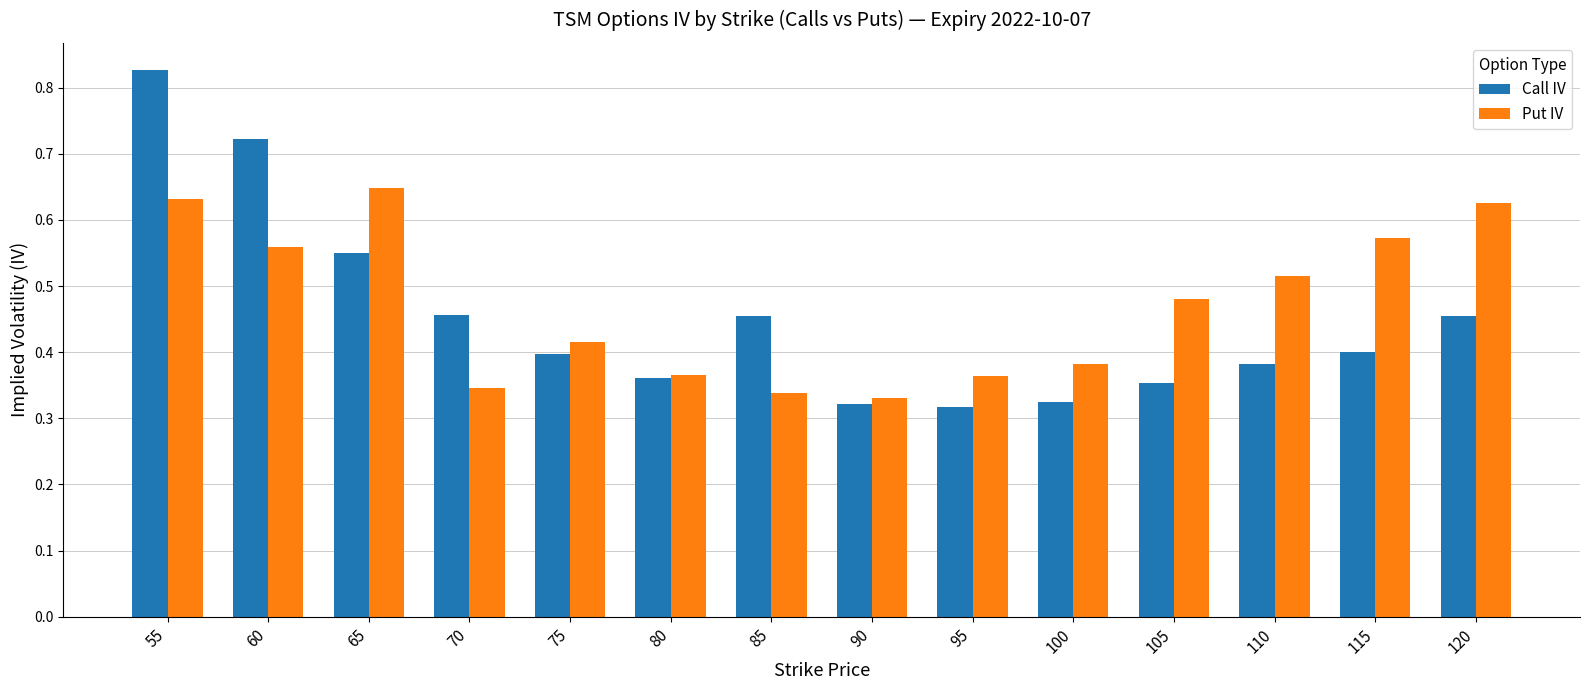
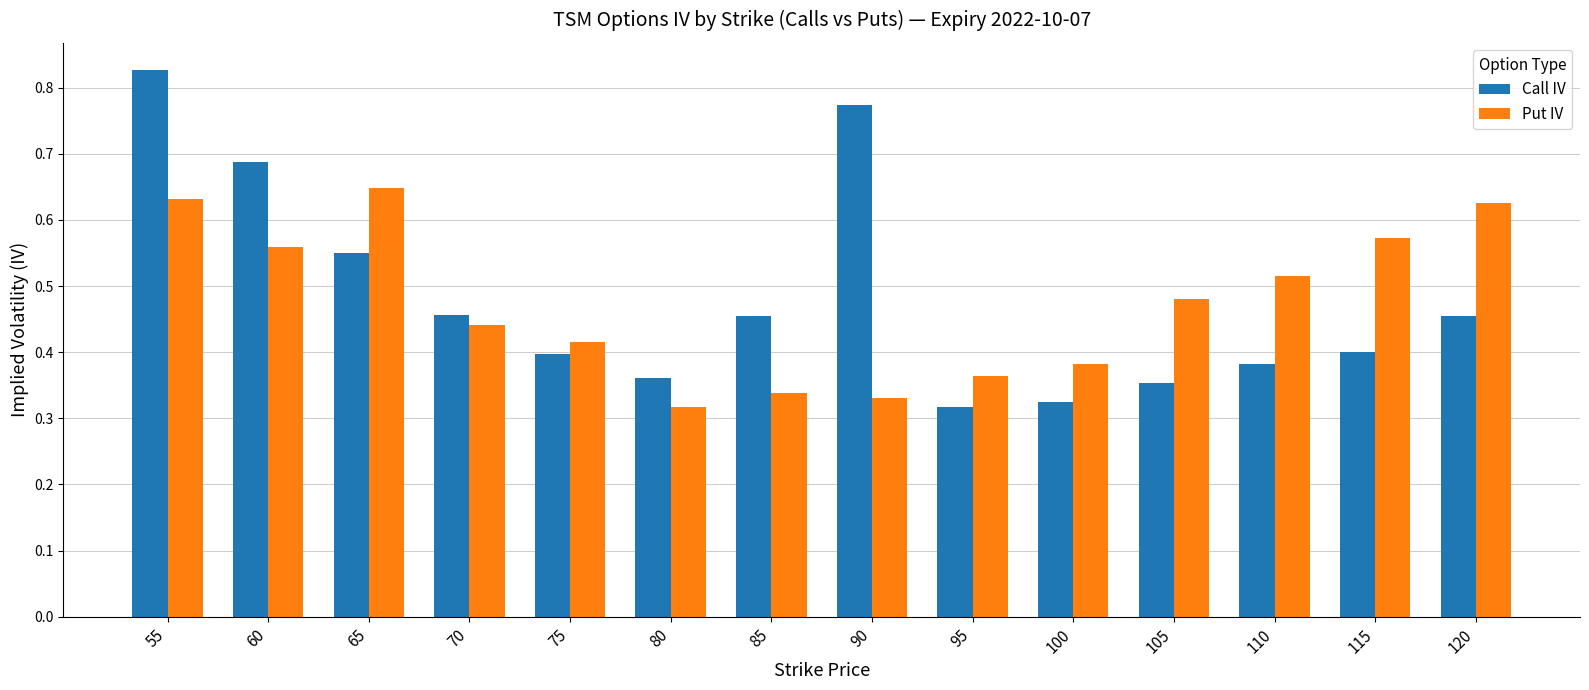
  {
    "Call IV": {
      "55": 0.83,
-     "60": 0.72,
+     "60": 0.69,
      "65": 0.55,
      "70": 0.46,
      "75": 0.40,
      "80": 0.36,
      "85": 0.46,
-     "90": 0.32,
+     "90": 0.77,
      "95": 0.32,
      "100": 0.33,
      "105": 0.35,
      "110": 0.38,
      "115": 0.40,
      "120": 0.45
    },
    "Put IV": {
      "55": 0.63,
      "60": 0.56,
      "65": 0.65,
-     "70": 0.35,
+     "70": 0.44,
      "75": 0.41,
-     "80": 0.37,
+     "80": 0.32,
      "85": 0.34,
      "90": 0.33,
      "95": 0.36,
      "100": 0.38,
      "105": 0.48,
      "110": 0.52,
      "115": 0.57,
      "120": 0.63
    }
  }
